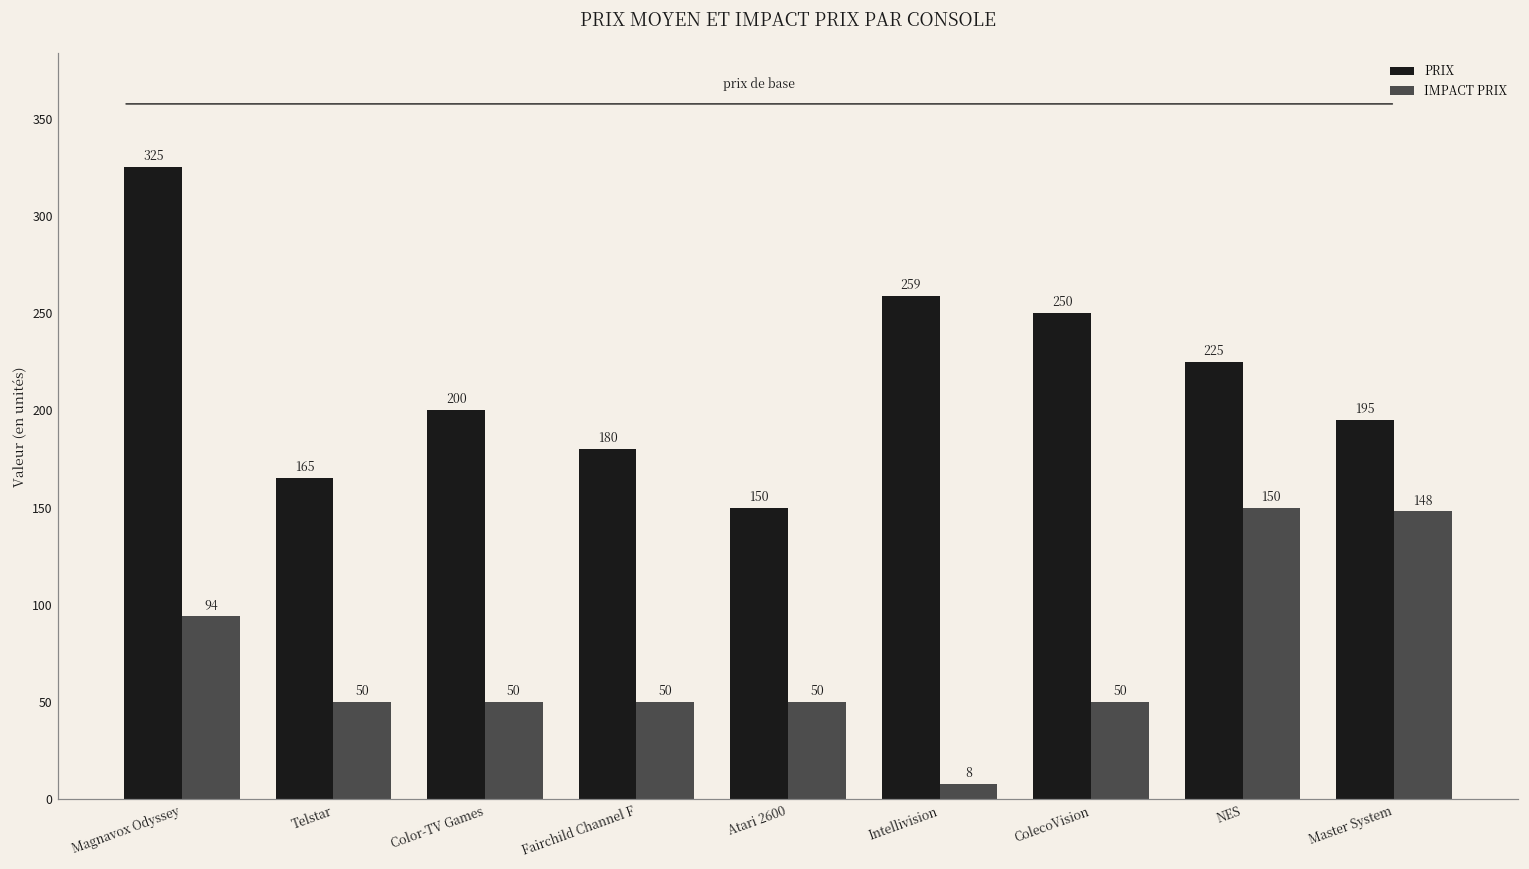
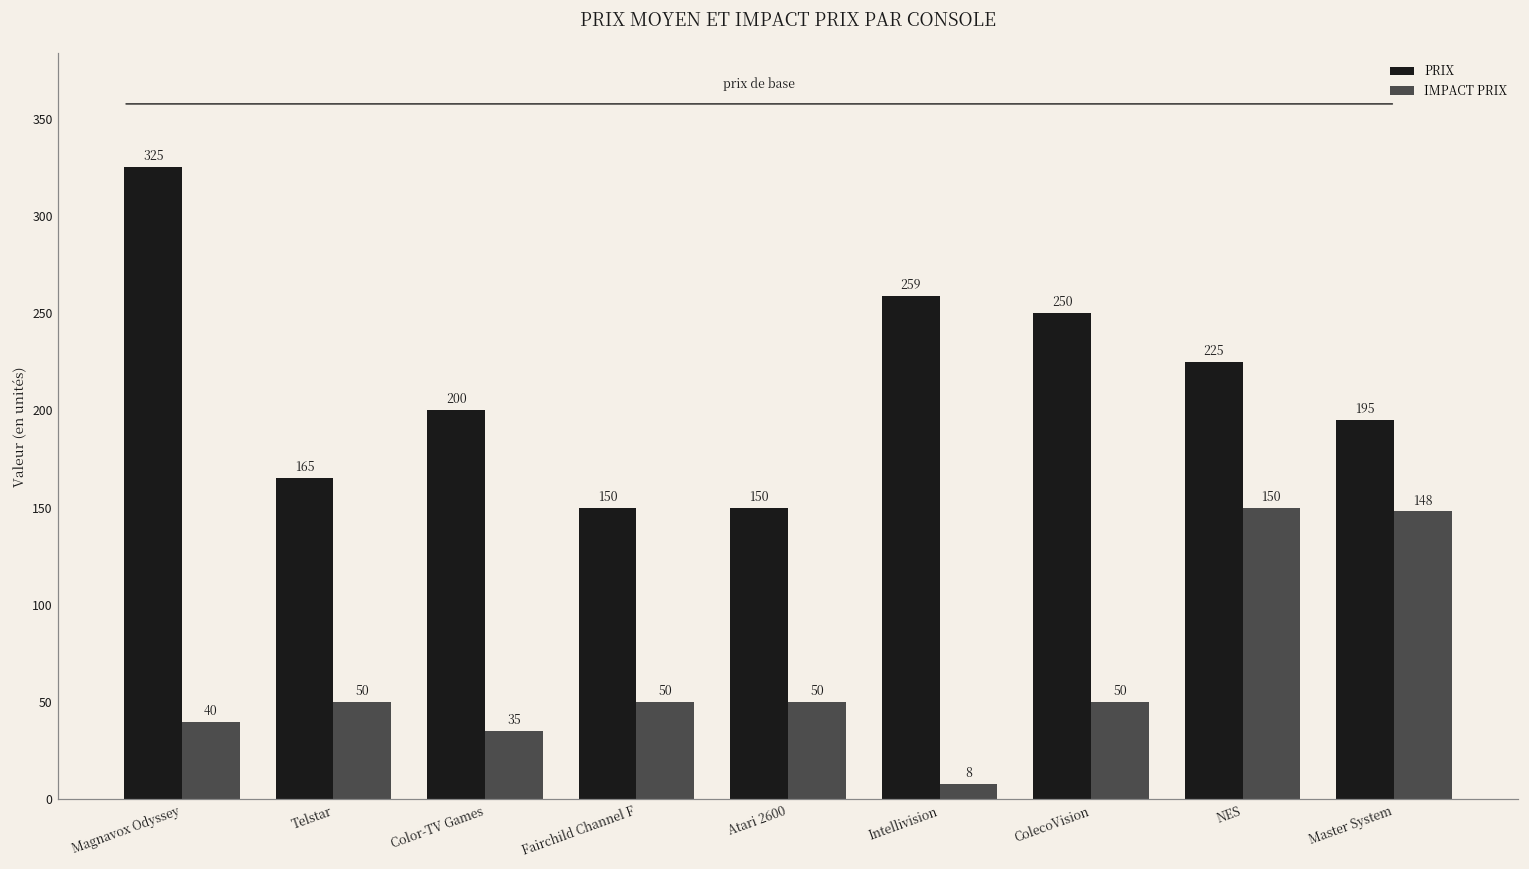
  {
    "PRIX": {
      "Magnavox Odyssey": 325,
      "Telstar": 165,
      "Color-TV Games": 200,
-     "Fairchild Channel F": 180,
+     "Fairchild Channel F": 150,
      "Atari 2600": 150,
      "Intellivision": 259,
      "ColecoVision": 250,
      "NES": 225,
      "Master System": 195
    },
    "IMPACT PRIX": {
-     "Magnavox Odyssey": 94,
+     "Magnavox Odyssey": 40,
      "Telstar": 50,
-     "Color-TV Games": 50,
+     "Color-TV Games": 35,
      "Fairchild Channel F": 50,
      "Atari 2600": 50,
      "Intellivision": 8,
      "ColecoVision": 50,
      "NES": 150,
      "Master System": 148
    }
  }
